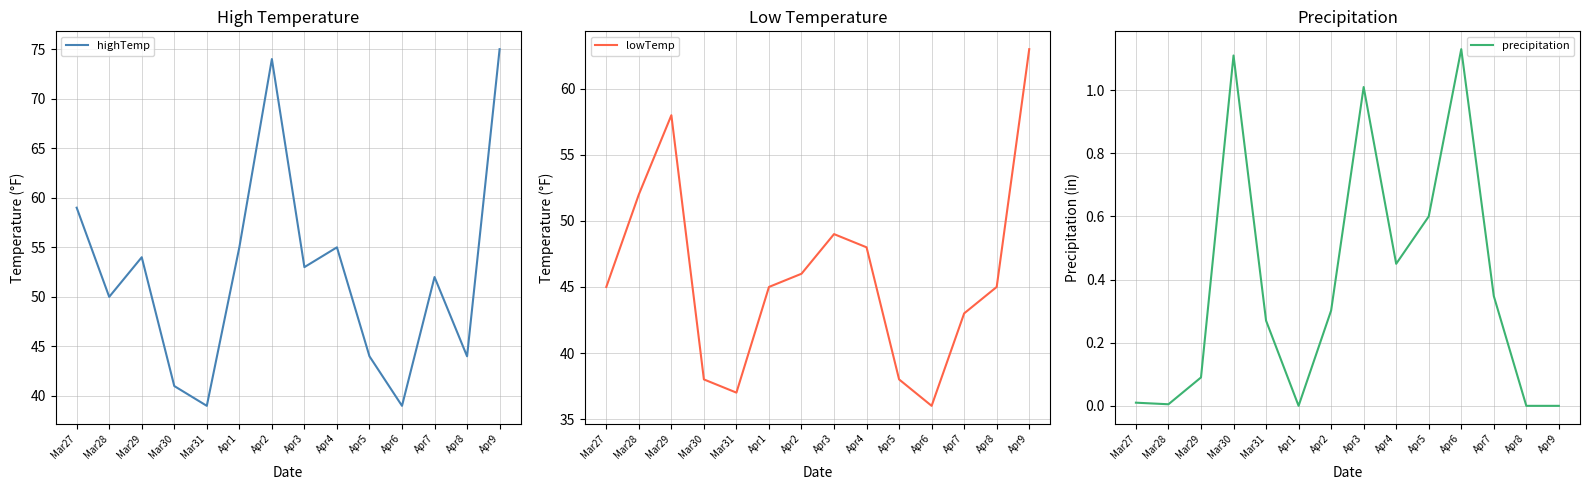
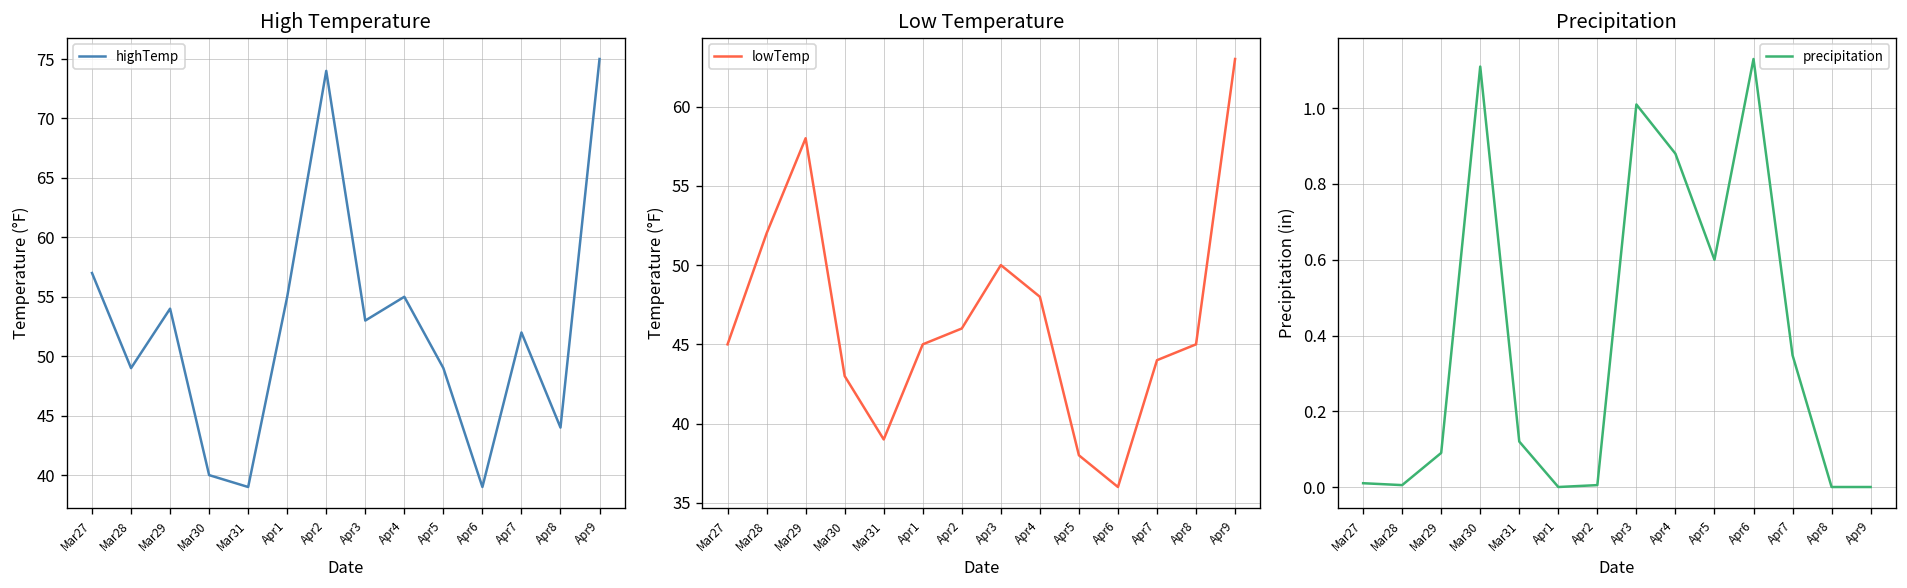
  {
    "High Temperature": {
-     "Mar27": 59,
-     "Mar28": 50,
+     "Mar27": 57,
+     "Mar28": 49,
      "Mar29": 54,
-     "Mar30": 41,
+     "Mar30": 40,
      "Mar31": 39,
      "Apr1": 55,
      "Apr2": 74,
      "Apr3": 53,
      "Apr4": 55,
-     "Apr5": 44,
+     "Apr5": 49,
      "Apr6": 39,
      "Apr7": 52,
      "Apr8": 44,
      "Apr9": 75
    },
    "Low Temperature": {
      "Mar27": 45,
      "Mar28": 52,
      "Mar29": 58,
-     "Mar30": 38,
-     "Mar31": 37,
+     "Mar30": 43,
+     "Mar31": 39,
      "Apr1": 45,
      "Apr2": 46,
-     "Apr3": 49,
+     "Apr3": 50,
      "Apr4": 48,
      "Apr5": 38,
      "Apr6": 36,
-     "Apr7": 43,
+     "Apr7": 44,
      "Apr8": 45,
      "Apr9": 63
    },
    "Precipitation": {
      "Mar27": 0.01,
      "Mar28": 0.01,
      "Mar29": 0.09,
      "Mar30": 1.11,
-     "Mar31": 0.27,
+     "Mar31": 0.12,
      "Apr1": 0.00,
-     "Apr2": 0.30,
+     "Apr2": 0.01,
      "Apr3": 1.01,
-     "Apr4": 0.45,
+     "Apr4": 0.88,
      "Apr5": 0.60,
      "Apr6": 1.13,
      "Apr7": 0.35,
      "Apr8": 0.00,
      "Apr9": 0.00
    }
  }
